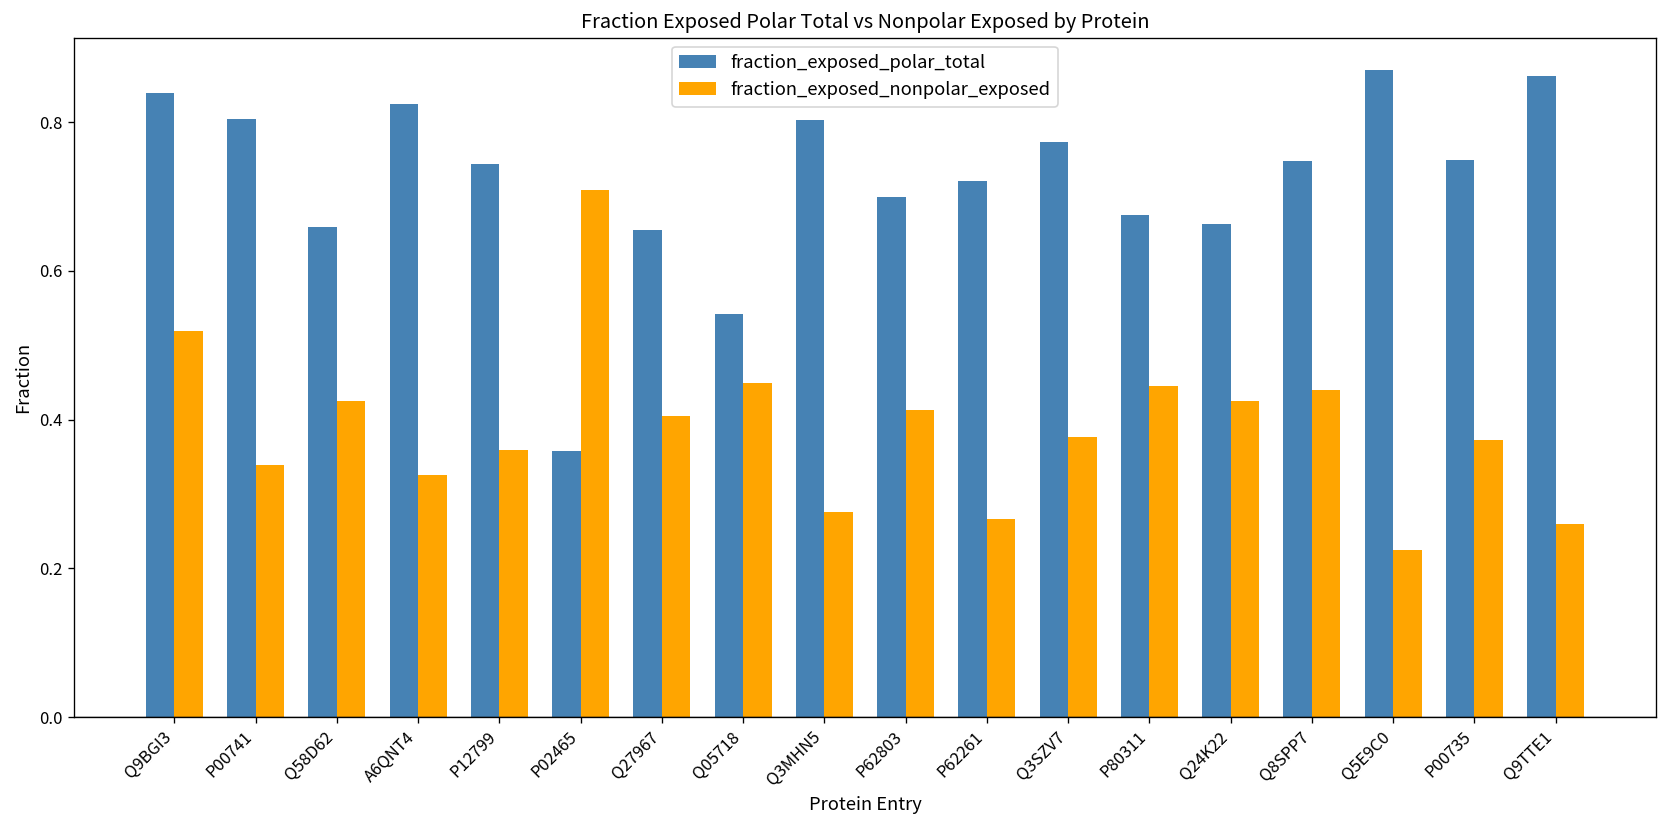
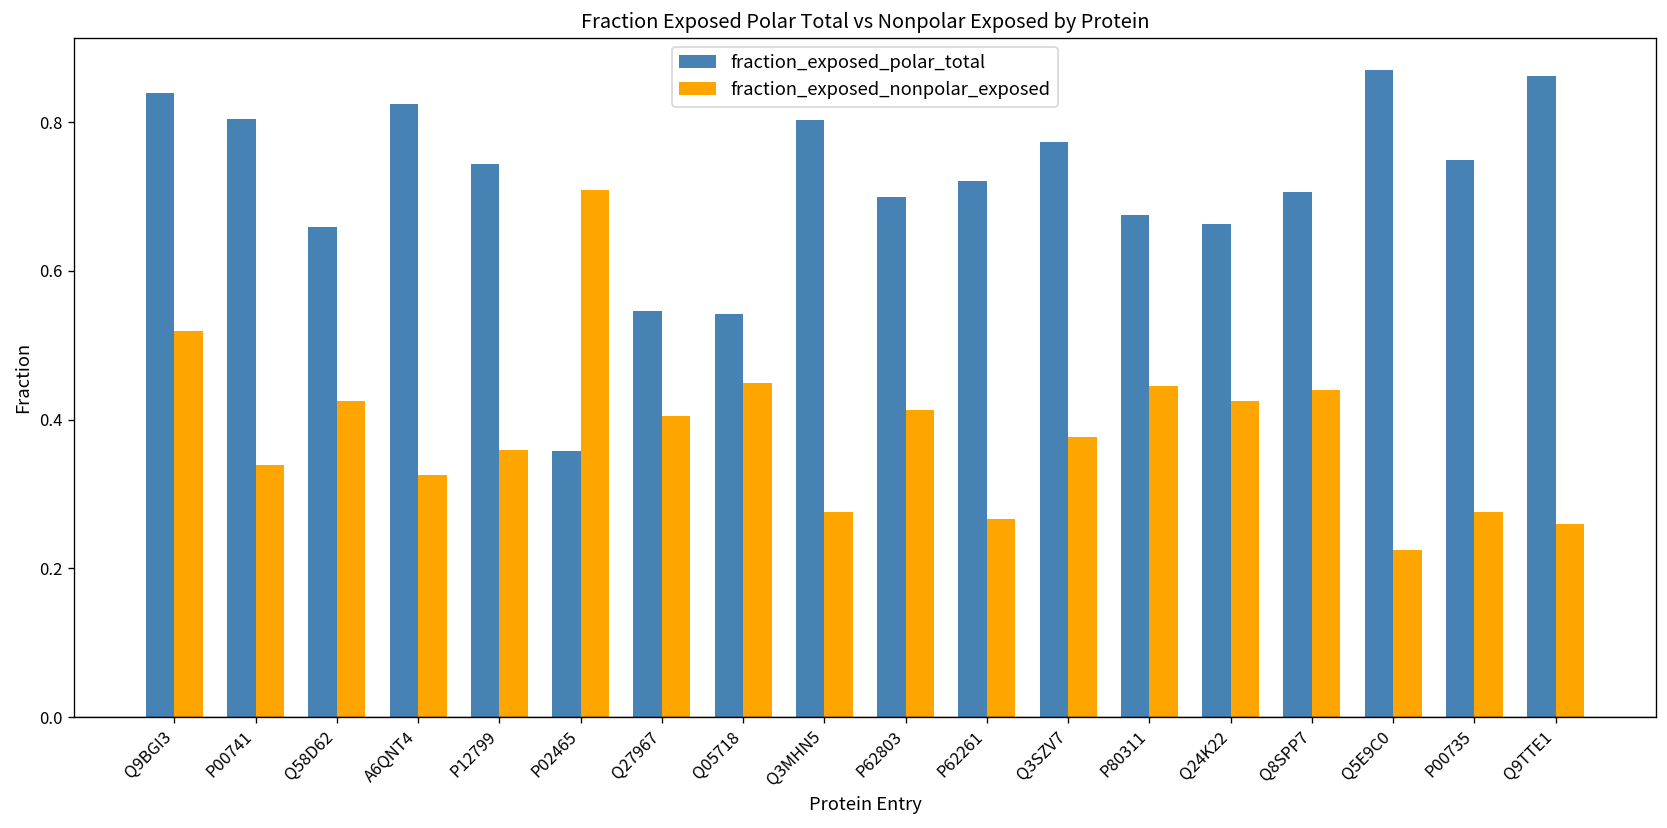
  {
    "fraction_exposed_polar_total": {
      "Q9BGI3": 0.84,
      "P00741": 0.80,
      "Q58D62": 0.66,
      "A6QNT4": 0.82,
      "P12799": 0.74,
      "P02465": 0.36,
-     "Q27967": 0.66,
+     "Q27967": 0.55,
      "Q05718": 0.54,
      "Q3MHN5": 0.80,
      "P62803": 0.70,
      "P62261": 0.72,
      "Q3SZV7": 0.77,
      "P80311": 0.68,
      "Q24K22": 0.66,
-     "Q8SPP7": 0.75,
+     "Q8SPP7": 0.71,
      "Q5E9C0": 0.87,
      "P00735": 0.75,
      "Q9TTE1": 0.86
    },
    "fraction_exposed_nonpolar_exposed": {
      "Q9BGI3": 0.52,
      "P00741": 0.34,
      "Q58D62": 0.42,
      "A6QNT4": 0.33,
      "P12799": 0.36,
      "P02465": 0.71,
      "Q27967": 0.40,
      "Q05718": 0.45,
      "Q3MHN5": 0.28,
      "P62803": 0.41,
      "P62261": 0.27,
      "Q3SZV7": 0.38,
      "P80311": 0.45,
      "Q24K22": 0.42,
      "Q8SPP7": 0.44,
      "Q5E9C0": 0.23,
-     "P00735": 0.37,
+     "P00735": 0.28,
      "Q9TTE1": 0.26
    }
  }
